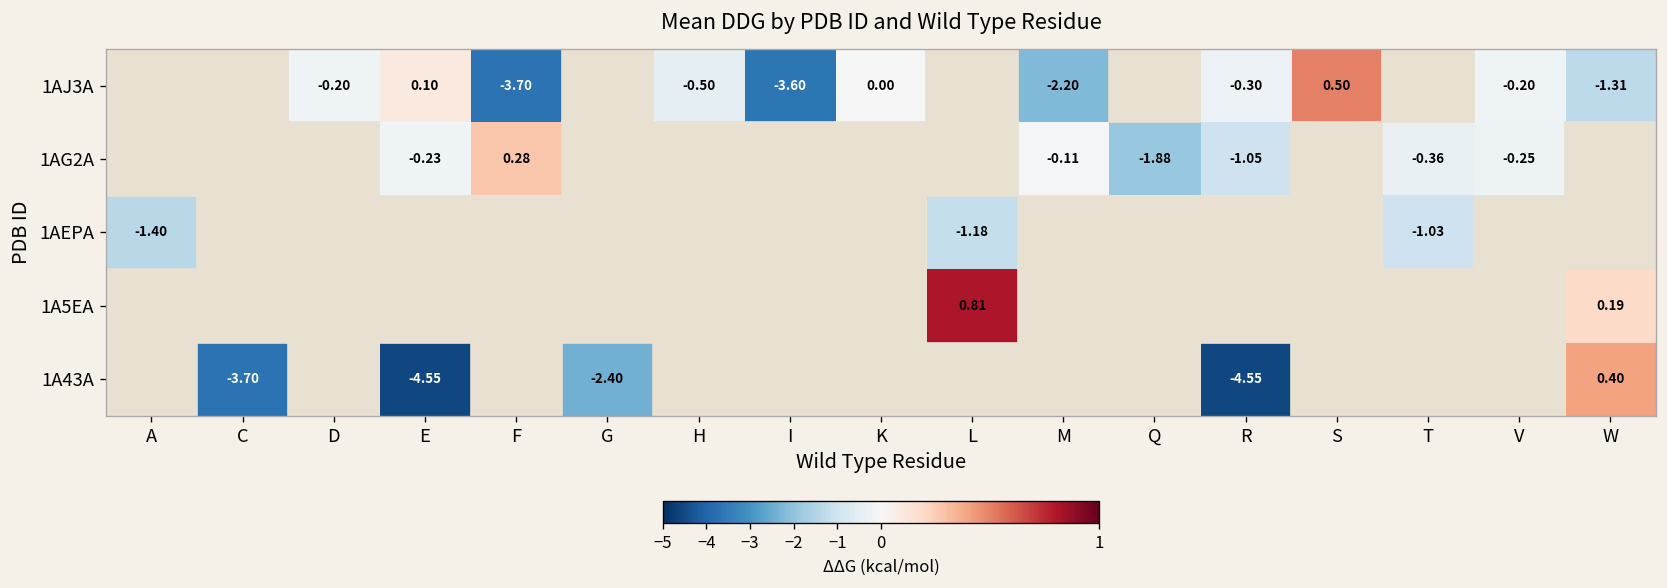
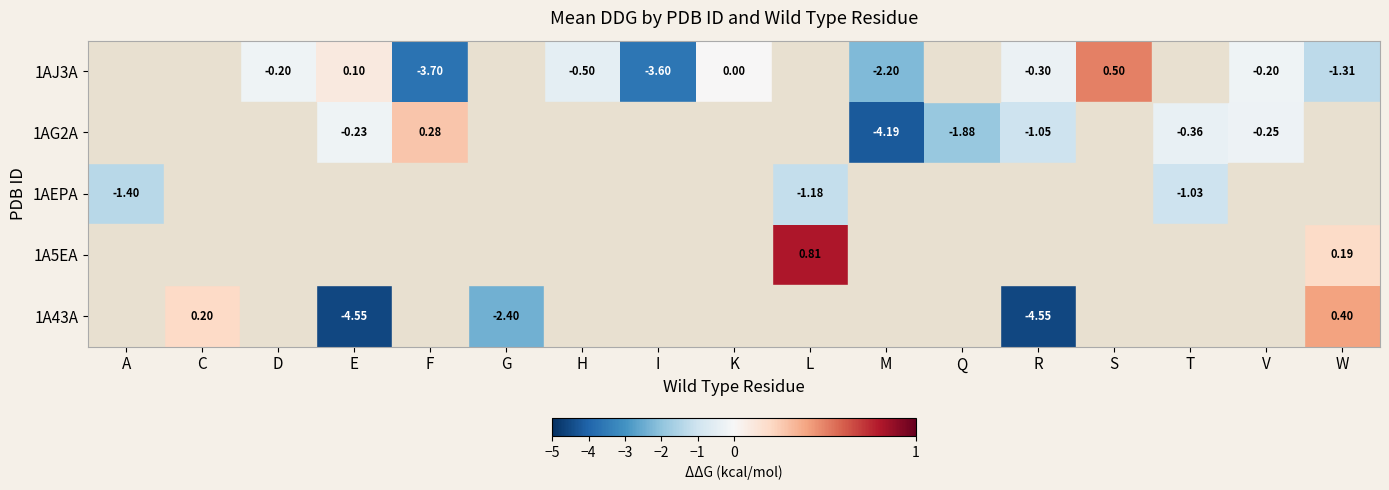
  {
    "1AJ3A": {
      "D": -0.20,
      "E": 0.10,
      "F": -3.70,
      "H": -0.50,
      "I": -3.60,
      "K": 0.00,
      "M": -2.20,
      "R": -0.30,
      "S": 0.50,
      "V": -0.20,
      "W": -1.31
    },
    "1AG2A": {
      "E": -0.23,
      "F": 0.28,
-     "M": -0.11,
+     "M": -4.19,
      "Q": -1.88,
      "R": -1.05,
      "T": -0.36,
      "V": -0.25
    },
    "1AEPA": {
      "A": -1.40,
      "L": -1.18,
      "T": -1.03
    },
    "1A5EA": {
      "L": 0.81,
      "W": 0.19
    },
    "1A43A": {
-     "C": -3.70,
+     "C": 0.20,
      "E": -4.55,
      "G": -2.40,
      "R": -4.55,
      "W": 0.40
    }
  }
